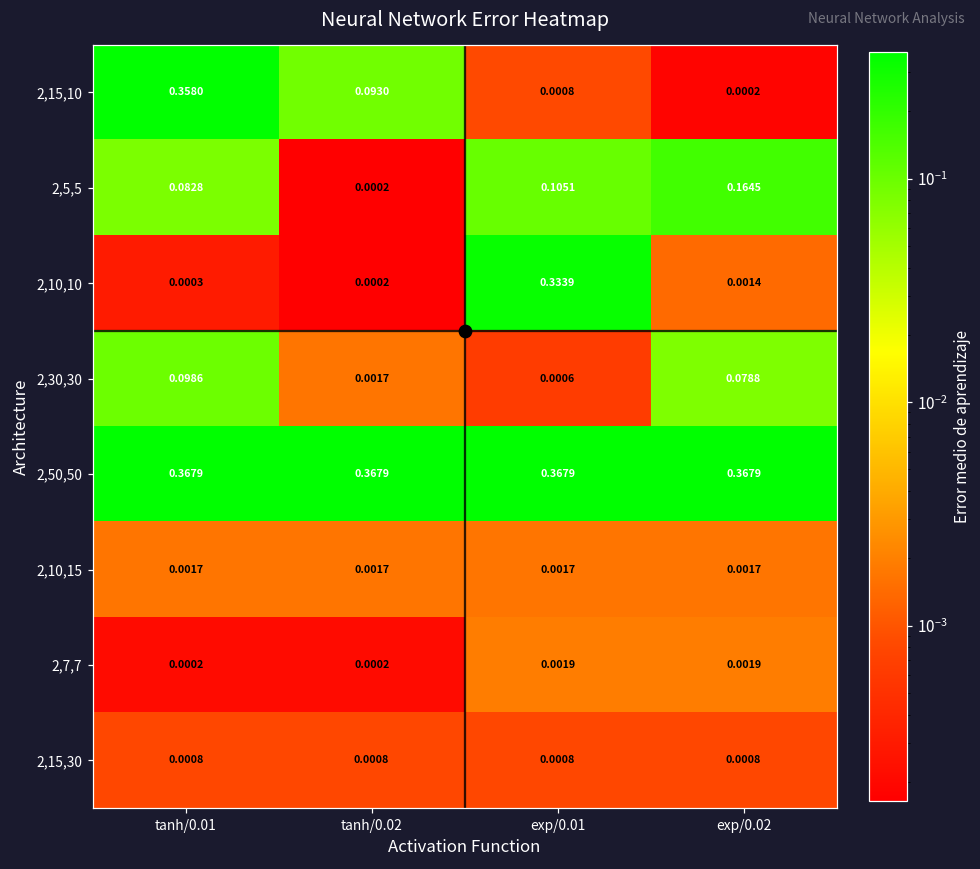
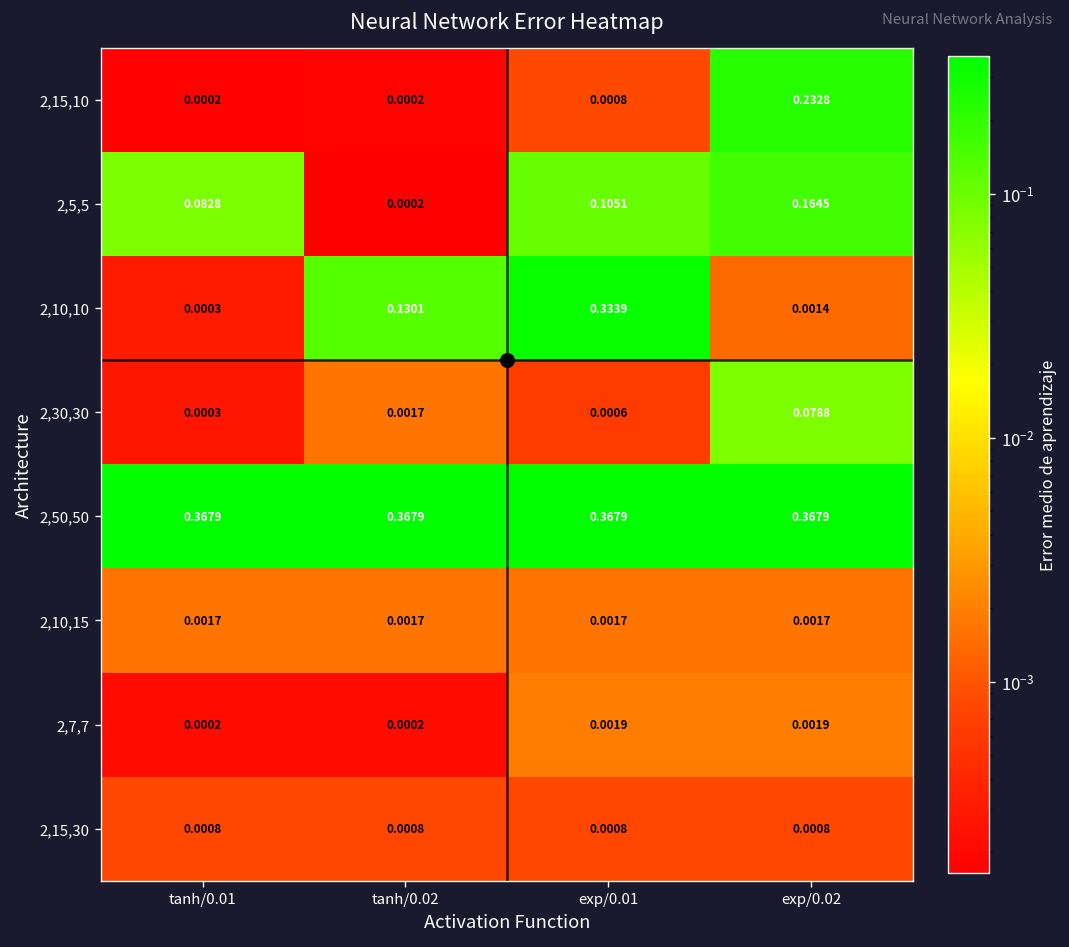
  {
    "2,15,10": {
-     "tanh/0.01": 0.3580,
-     "tanh/0.02": 0.0930,
+     "tanh/0.01": 0.0002,
+     "tanh/0.02": 0.0002,
      "exp/0.01": 0.0008,
-     "exp/0.02": 0.0002
+     "exp/0.02": 0.2328
    },
    "2,5,5": {
      "tanh/0.01": 0.0828,
      "tanh/0.02": 0.0002,
      "exp/0.01": 0.1051,
      "exp/0.02": 0.1645
    },
    "2,10,10": {
      "tanh/0.01": 0.0003,
-     "tanh/0.02": 0.0002,
+     "tanh/0.02": 0.1301,
      "exp/0.01": 0.3339,
      "exp/0.02": 0.0014
    },
    "2,30,30": {
-     "tanh/0.01": 0.0986,
+     "tanh/0.01": 0.0003,
      "tanh/0.02": 0.0017,
      "exp/0.01": 0.0006,
      "exp/0.02": 0.0788
    },
    "2,50,50": {
      "tanh/0.01": 0.3679,
      "tanh/0.02": 0.3679,
      "exp/0.01": 0.3679,
      "exp/0.02": 0.3679
    },
    "2,10,15": {
      "tanh/0.01": 0.0017,
      "tanh/0.02": 0.0017,
      "exp/0.01": 0.0017,
      "exp/0.02": 0.0017
    },
    "2,7,7": {
      "tanh/0.01": 0.0002,
      "tanh/0.02": 0.0002,
      "exp/0.01": 0.0019,
      "exp/0.02": 0.0019
    },
    "2,15,30": {
      "tanh/0.01": 0.0008,
      "tanh/0.02": 0.0008,
      "exp/0.01": 0.0008,
      "exp/0.02": 0.0008
    }
  }
